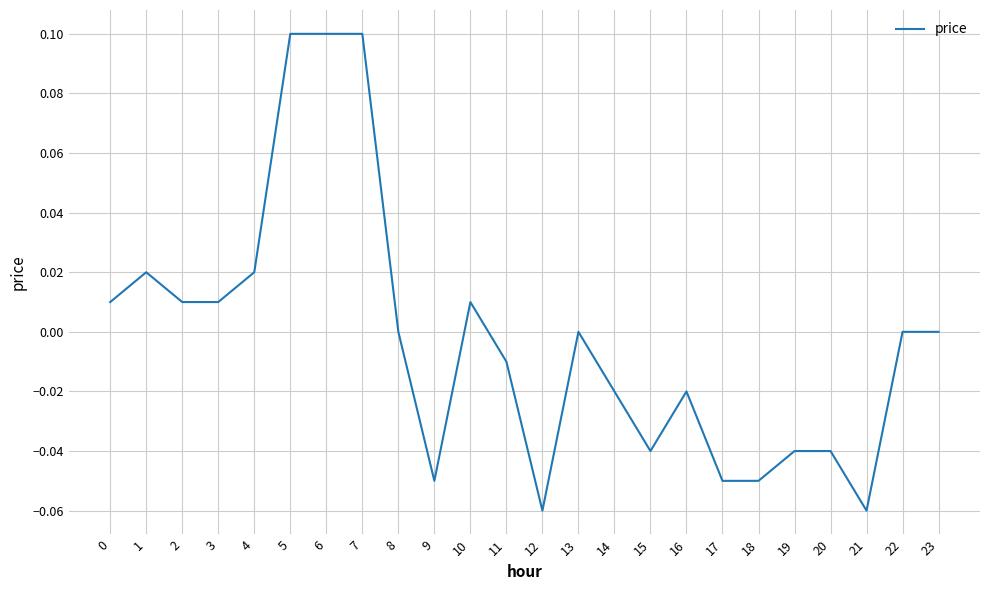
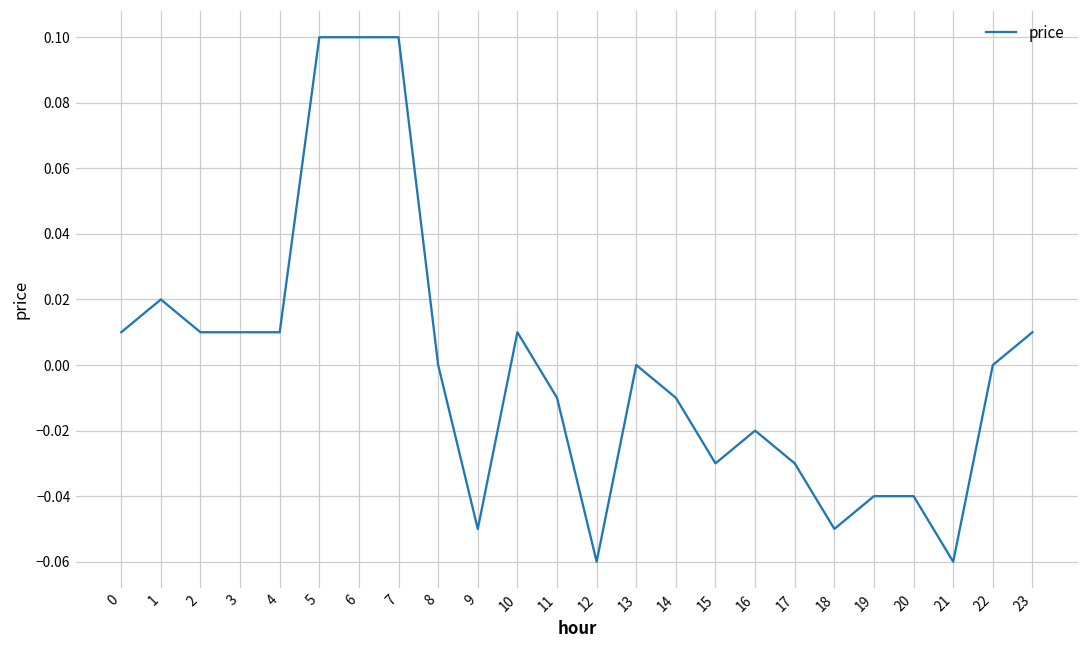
  {
    "0": 0.01,
    "1": 0.02,
    "2": 0.01,
    "3": 0.01,
-   "4": 0.02,
+   "4": 0.01,
    "5": 0.10,
    "6": 0.10,
    "7": 0.10,
    "8": 0.00,
    "9": -0.05,
    "10": 0.01,
    "11": -0.01,
    "12": -0.06,
    "13": 0.00,
-   "14": -0.02,
-   "15": -0.04,
+   "14": -0.01,
+   "15": -0.03,
    "16": -0.02,
-   "17": -0.05,
+   "17": -0.03,
    "18": -0.05,
    "19": -0.04,
    "20": -0.04,
    "21": -0.06,
    "22": 0.00,
-   "23": 0.00
+   "23": 0.01
  }
